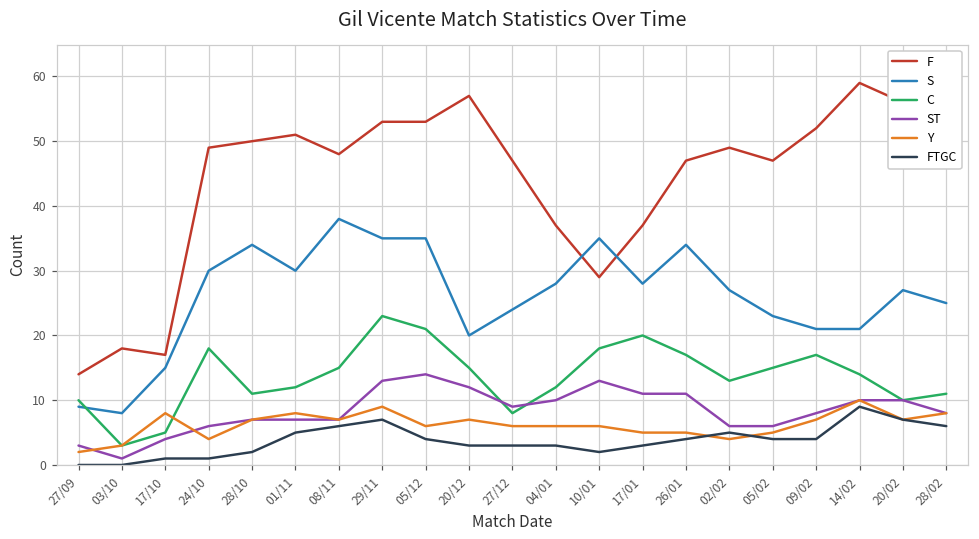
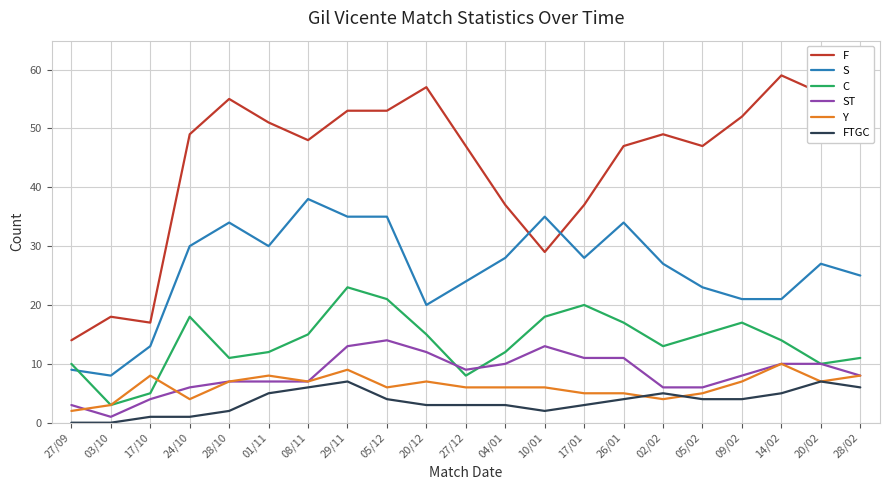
  {
    "F": {
      "27/09": 14,
      "03/10": 18,
      "17/10": 17,
      "24/10": 49,
-     "28/10": 50,
+     "28/10": 55,
      "01/11": 51,
      "08/11": 48,
      "29/11": 53,
      "05/12": 53,
      "20/12": 57,
      "27/12": 47,
      "04/01": 37,
      "10/01": 29,
      "17/01": 37,
      "26/01": 47,
      "02/02": 49,
      "05/02": 47,
      "09/02": 52,
      "14/02": 59
    },
    "S": {
      "27/09": 9,
      "03/10": 8,
-     "17/10": 15,
+     "17/10": 13,
      "24/10": 30,
      "28/10": 34,
      "01/11": 30,
      "08/11": 38,
      "29/11": 35,
      "05/12": 35,
      "20/12": 20,
      "27/12": 24,
      "04/01": 28,
      "10/01": 35,
      "17/01": 28,
      "26/01": 34,
      "02/02": 27,
      "05/02": 23,
      "09/02": 21,
      "14/02": 21,
      "20/02": 27,
      "28/02": 25
    },
    "C": {
      "27/09": 10,
      "17/10": 5,
      "24/10": 18,
      "28/10": 11,
      "01/11": 12,
      "08/11": 15,
      "29/11": 23,
      "05/12": 21,
      "20/12": 15,
      "27/12": 8,
      "04/01": 12,
      "10/01": 18,
      "17/01": 20,
      "26/01": 17,
      "02/02": 13,
      "05/02": 15,
      "09/02": 17,
      "14/02": 14,
      "28/02": 11
    },
    "ST": {
      "27/09": 3,
      "03/10": 1,
      "17/10": 4,
      "24/10": 6,
      "01/11": 7,
      "29/11": 13,
      "05/12": 14,
      "20/12": 12,
      "27/12": 9,
      "04/01": 10,
      "10/01": 13,
      "17/01": 11,
      "26/01": 11,
      "02/02": 6,
      "05/02": 6,
      "09/02": 8
    },
    "Y": {
      "27/09": 2,
      "17/10": 8,
      "24/10": 4,
      "01/11": 8,
      "29/11": 9,
      "05/12": 6,
      "20/12": 7,
      "27/12": 6,
      "04/01": 6,
      "10/01": 6,
      "17/01": 5,
      "26/01": 5,
      "02/02": 4,
      "05/02": 5,
      "09/02": 7
    },
    "FTGC": {
      "27/09": 0,
      "03/10": 0,
      "17/10": 1,
      "24/10": 1,
      "28/10": 2,
      "01/11": 5,
      "08/11": 6,
      "29/11": 7,
      "05/12": 4,
      "20/12": 3,
      "27/12": 3,
      "04/01": 3,
      "10/01": 2,
      "17/01": 3,
      "26/01": 4,
      "02/02": 5,
      "05/02": 4,
      "09/02": 4,
-     "14/02": 9,
+     "14/02": 5,
      "28/02": 6
    }
  }
